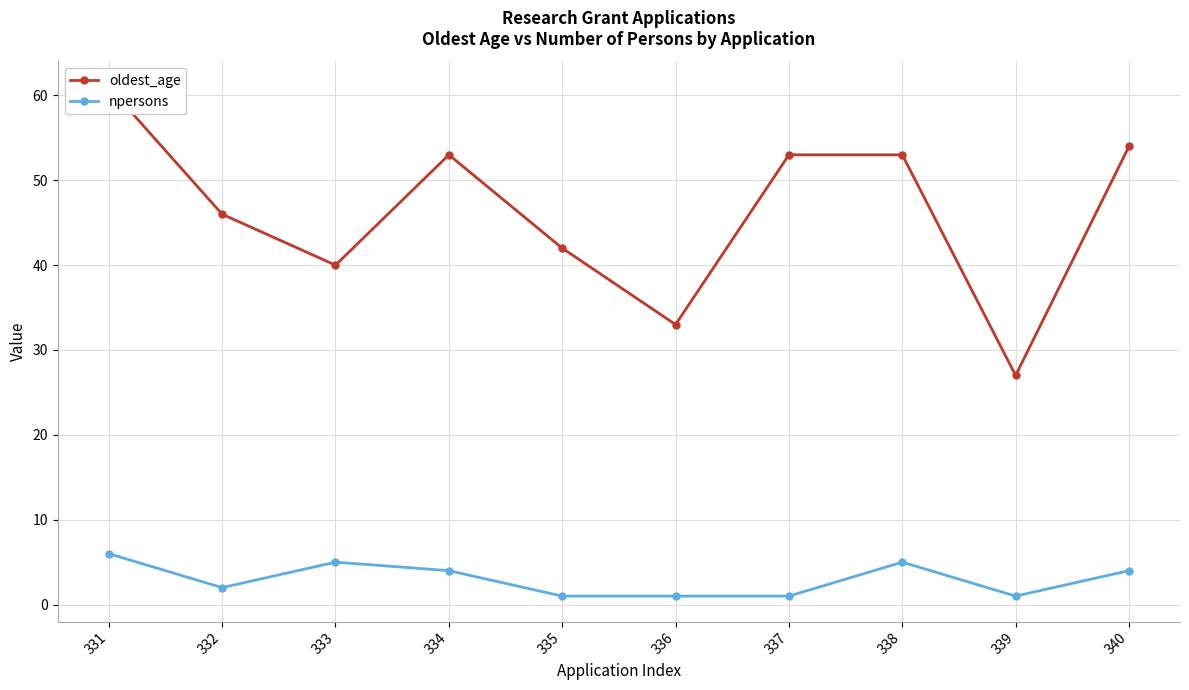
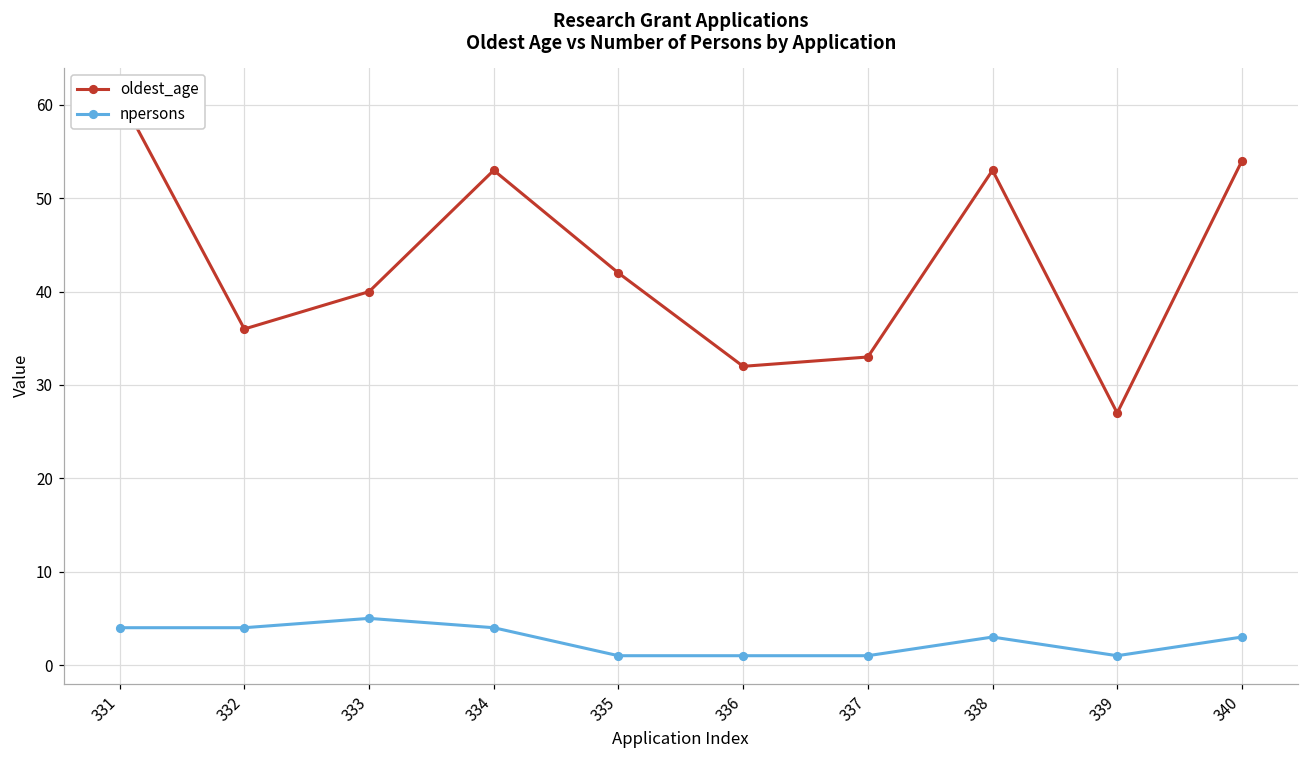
  {
    "oldest_age": {
-     "332": 46,
+     "332": 36,
      "333": 40,
      "334": 53,
      "335": 42,
-     "336": 33,
-     "337": 53,
+     "336": 32,
+     "337": 33,
      "338": 53,
      "339": 27,
      "340": 54
    },
    "npersons": {
-     "331": 6,
-     "332": 2,
+     "331": 4,
+     "332": 4,
      "333": 5,
      "334": 4,
      "335": 1,
      "336": 1,
      "337": 1,
-     "338": 5,
+     "338": 3,
      "339": 1,
-     "340": 4
+     "340": 3
    }
  }
